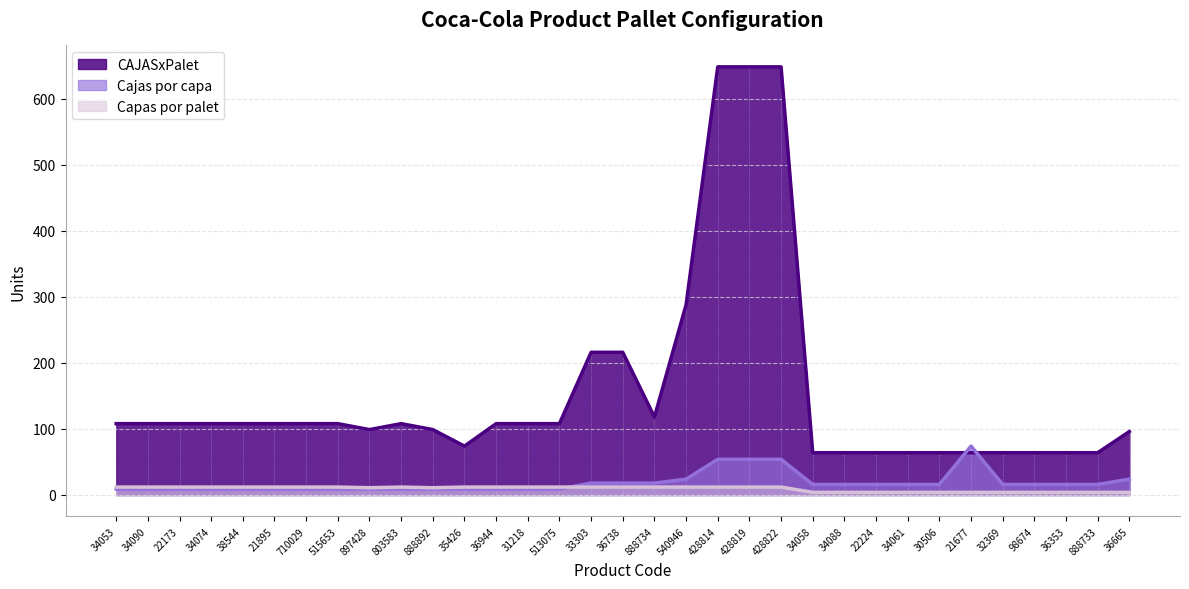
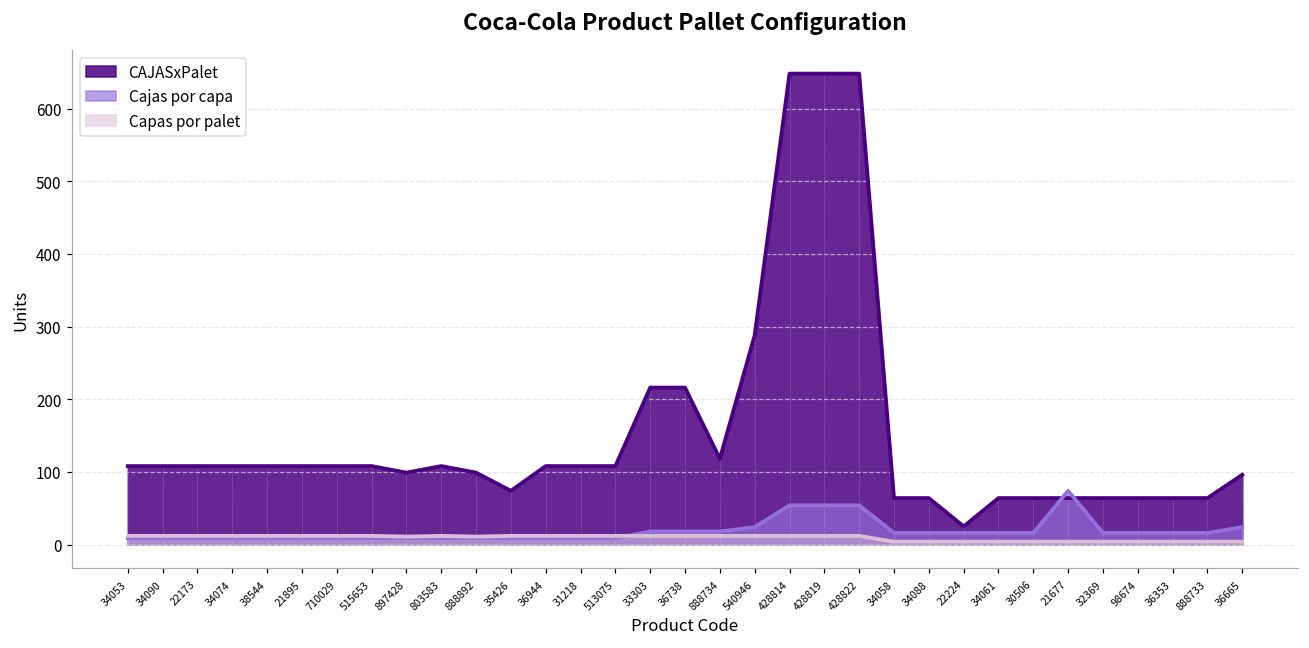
  {
    "CAJASxPalet": {
      "34053": 110,
      "34090": 110,
      "22173": 110,
      "34074": 110,
      "38544": 110,
      "21895": 110,
      "710029": 110,
      "515653": 110,
      "897428": 100,
      "803583": 110,
      "888892": 100,
      "35426": 70,
      "36944": 110,
      "31218": 110,
      "513075": 110,
      "33303": 220,
      "36738": 220,
      "888734": 120,
      "540946": 290,
      "428814": 650,
      "428819": 650,
      "428822": 650,
      "34058": 60,
      "34088": 60,
-     "22224": 60,
+     "22224": 30,
      "34061": 60,
      "30506": 60,
      "21677": 60,
      "32369": 60,
      "98674": 60,
      "36353": 60,
      "888733": 60,
      "36665": 100
    },
    "Cajas por capa": {
      "33303": 20,
      "36738": 20,
      "888734": 20,
      "540946": 20,
      "428814": 50,
      "428819": 50,
      "428822": 50,
      "34058": 20,
      "34088": 20,
      "22224": 20,
      "34061": 20,
      "30506": 20,
      "21677": 70,
      "32369": 20,
      "98674": 20,
      "36353": 20,
      "888733": 20,
      "36665": 20
    },
    "Capas por palet": {
      "33303": 10,
      "36738": 10,
      "888734": 10,
      "540946": 10,
      "428814": 10,
      "428819": 10,
      "428822": 10,
      "34058": 0,
      "34088": 0,
      "22224": 0,
      "34061": 0,
      "30506": 0,
      "21677": 0,
      "32369": 0,
      "98674": 0,
      "36353": 0,
      "888733": 0,
      "36665": 0
    }
  }
